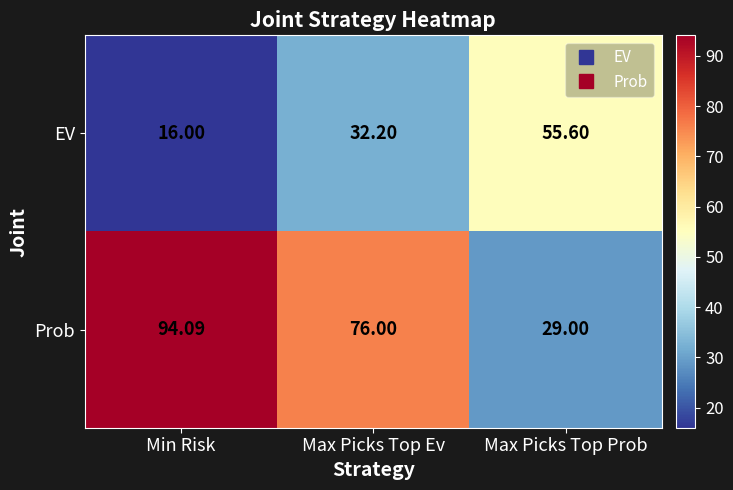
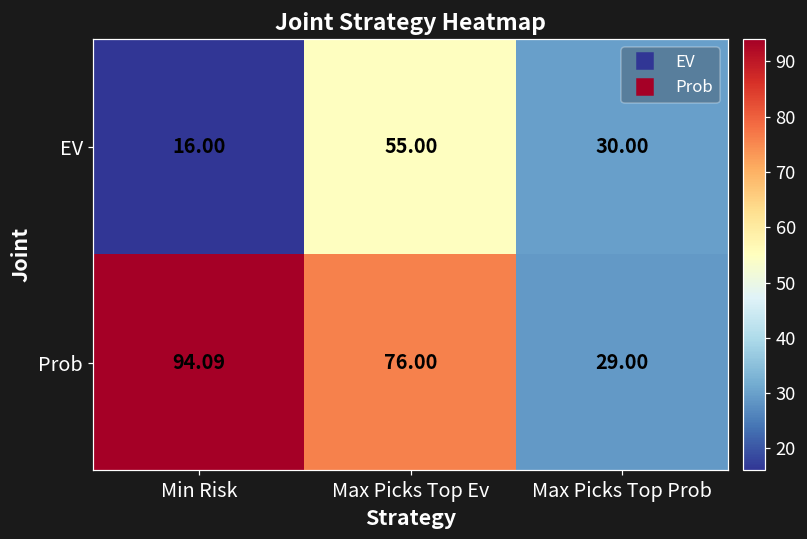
  {
    "EV": {
      "Min Risk": 16.00,
-     "Max Picks Top Ev": 32.20,
-     "Max Picks Top Prob": 55.60
+     "Max Picks Top Ev": 55.00,
+     "Max Picks Top Prob": 30.00
    },
    "Prob": {
      "Min Risk": 94.09,
      "Max Picks Top Ev": 76.00,
      "Max Picks Top Prob": 29.00
    }
  }
